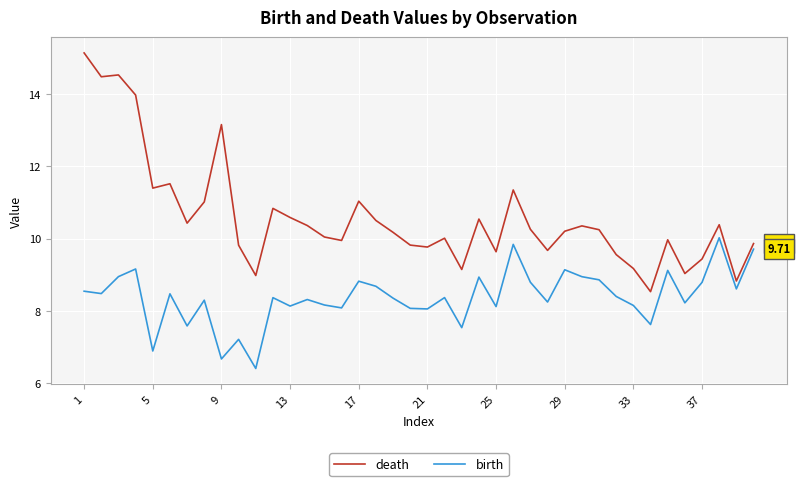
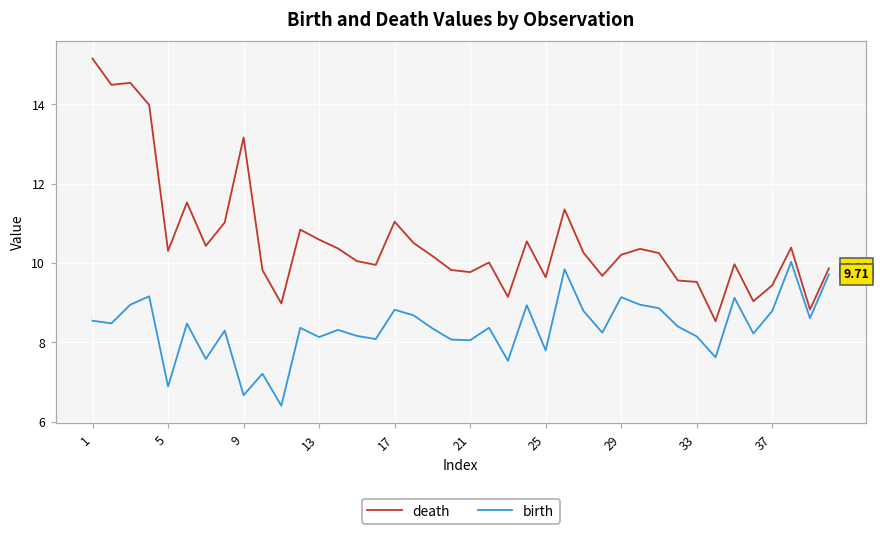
  {
    "death": {
      "1": 15.1,
-     "5": 11.4,
+     "5": 10.3,
      "9": 13.2,
      "13": 10.6,
      "17": 11.0,
      "21": 9.8,
      "25": 9.6,
      "29": 10.2,
-     "33": 9.2,
+     "33": 9.5,
      "37": 9.4
    },
    "birth": {
      "1": 8.5,
      "5": 6.9,
      "9": 6.7,
      "13": 8.1,
      "17": 8.8,
      "21": 8.1,
-     "25": 8.1,
+     "25": 7.8,
      "29": 9.1,
      "33": 8.1,
      "37": 8.8
    }
  }
